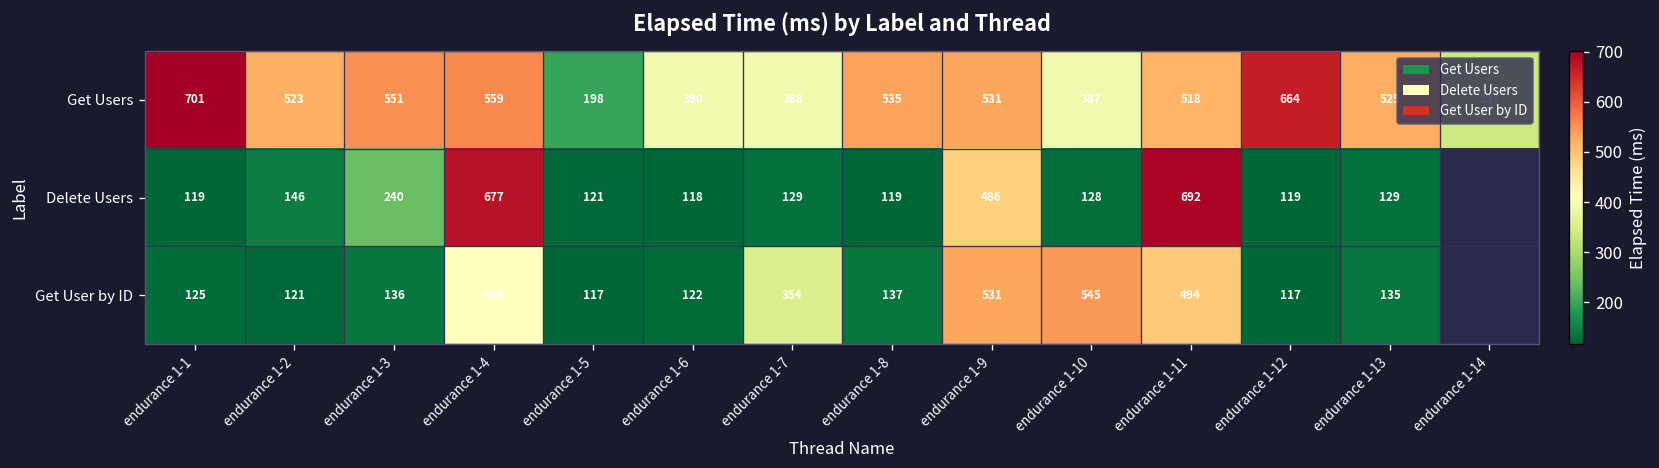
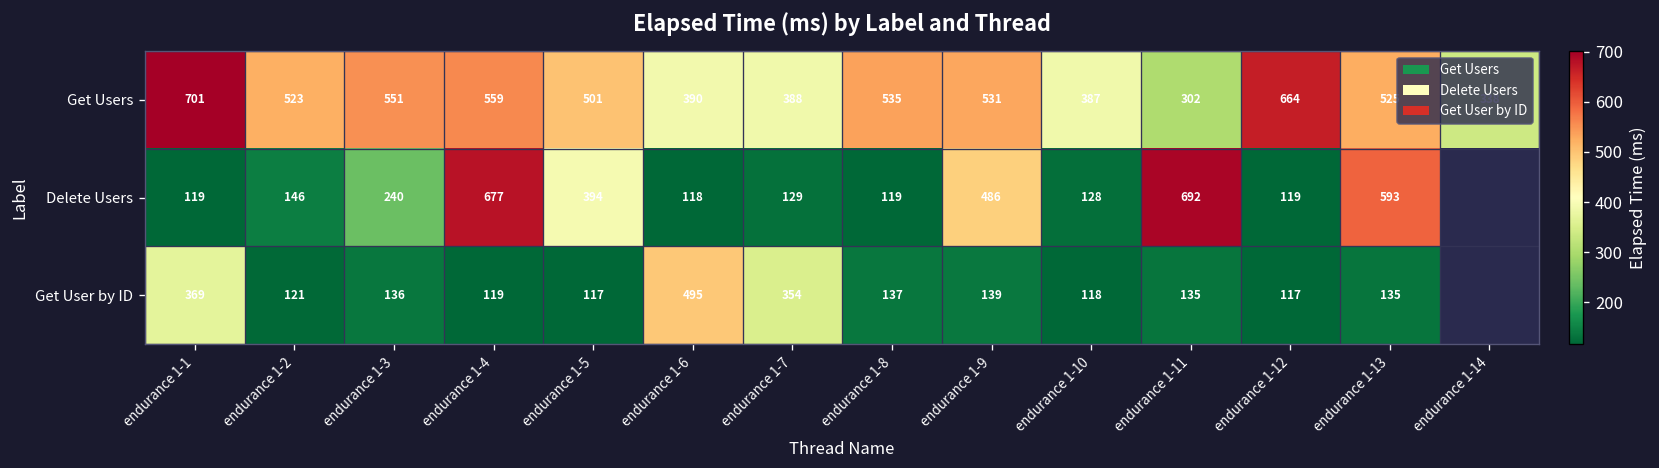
  {
    "Get Users": {
      "endurance 1-1": 701,
      "endurance 1-2": 523,
      "endurance 1-3": 551,
      "endurance 1-4": 559,
-     "endurance 1-5": 198,
+     "endurance 1-5": 501,
      "endurance 1-6": 390,
      "endurance 1-7": 388,
      "endurance 1-8": 535,
      "endurance 1-9": 531,
      "endurance 1-10": 387,
-     "endurance 1-11": 518,
+     "endurance 1-11": 302,
      "endurance 1-12": 664
    },
    "Delete Users": {
      "endurance 1-1": 119,
      "endurance 1-2": 146,
      "endurance 1-3": 240,
      "endurance 1-4": 677,
-     "endurance 1-5": 121,
+     "endurance 1-5": 394,
      "endurance 1-6": 118,
      "endurance 1-7": 129,
      "endurance 1-8": 119,
      "endurance 1-9": 486,
      "endurance 1-10": 128,
      "endurance 1-11": 692,
      "endurance 1-12": 119,
-     "endurance 1-13": 129
+     "endurance 1-13": 593
    },
    "Get User by ID": {
-     "endurance 1-1": 125,
+     "endurance 1-1": 369,
      "endurance 1-2": 121,
      "endurance 1-3": 136,
-     "endurance 1-4": 408,
+     "endurance 1-4": 119,
      "endurance 1-5": 117,
-     "endurance 1-6": 122,
+     "endurance 1-6": 495,
      "endurance 1-7": 354,
      "endurance 1-8": 137,
-     "endurance 1-9": 531,
-     "endurance 1-10": 545,
-     "endurance 1-11": 494,
+     "endurance 1-9": 139,
+     "endurance 1-10": 118,
+     "endurance 1-11": 135,
      "endurance 1-12": 117,
      "endurance 1-13": 135
    }
  }
